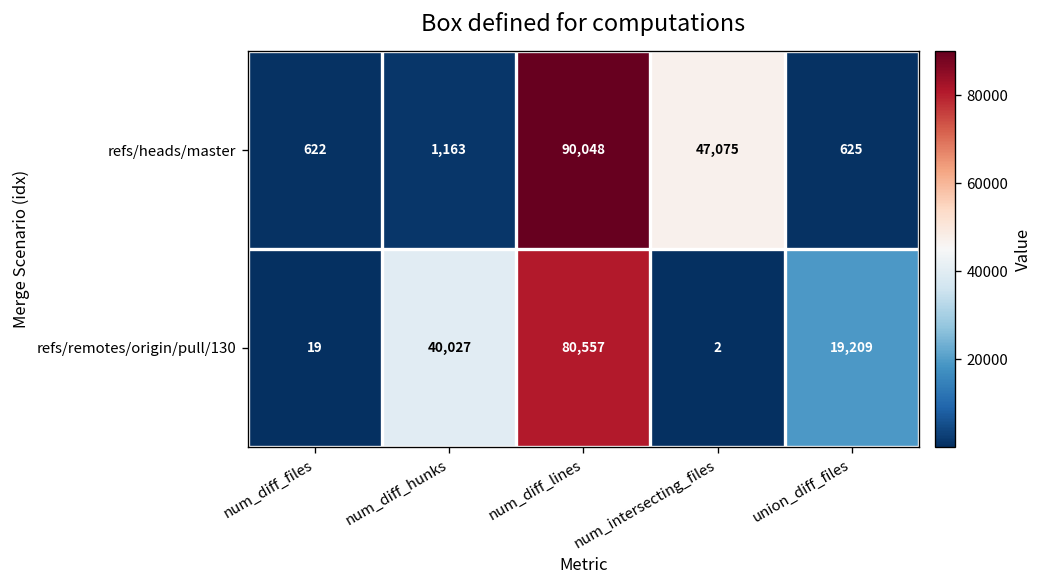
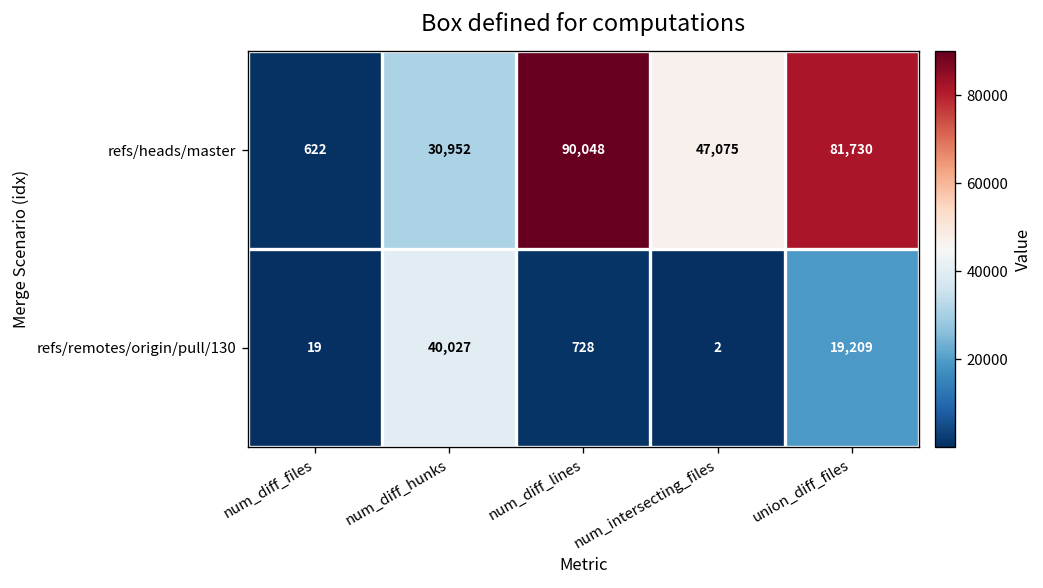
  {
    "refs/heads/master": {
      "num_diff_files": "622",
-     "num_diff_hunks": "1,163",
+     "num_diff_hunks": "30,952",
      "num_diff_lines": "90,048",
      "num_intersecting_files": "47,075",
-     "union_diff_files": "625"
+     "union_diff_files": "81,730"
    },
    "refs/remotes/origin/pull/130": {
      "num_diff_files": "19",
      "num_diff_hunks": "40,027",
-     "num_diff_lines": "80,557",
+     "num_diff_lines": "728",
      "num_intersecting_files": "2",
      "union_diff_files": "19,209"
    }
  }
